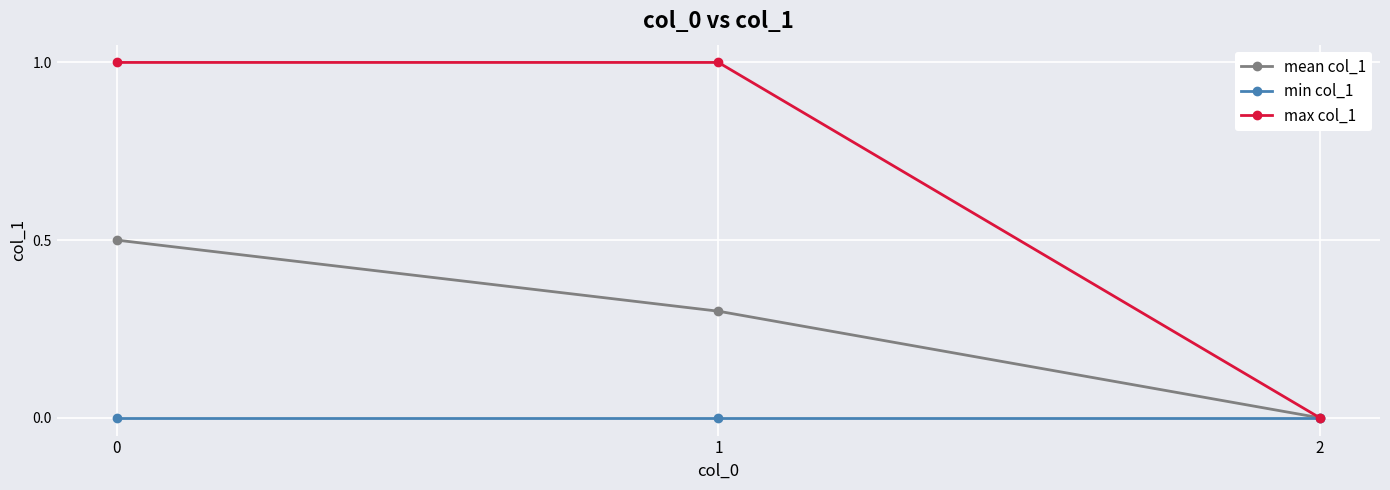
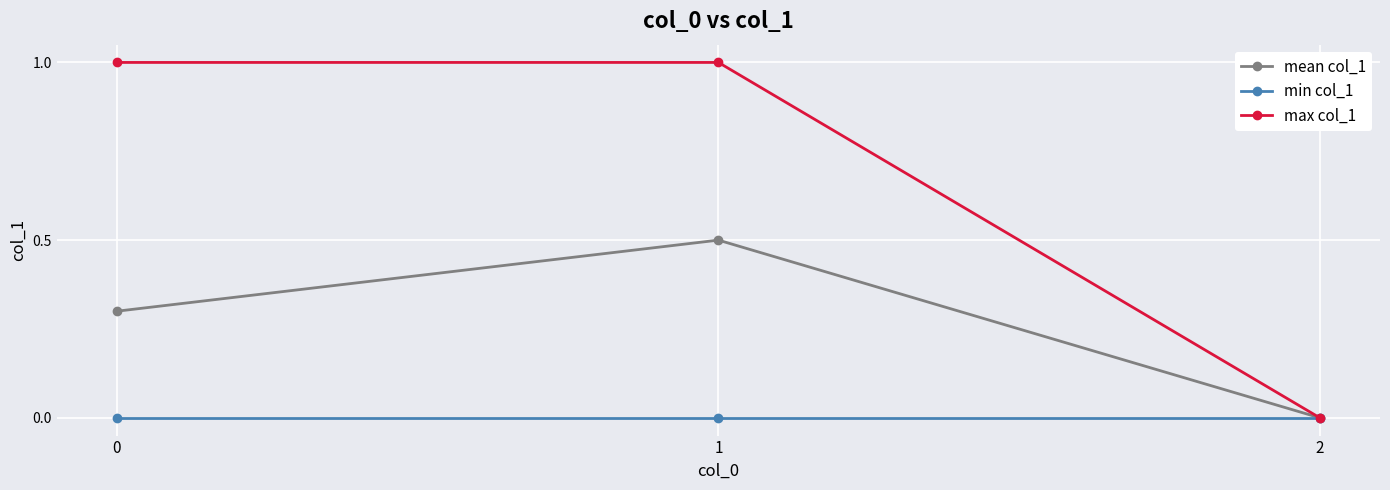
  {
    "mean col_1": {
-     "0": 0.5,
-     "1": 0.3
+     "0": 0.3,
+     "1": 0.5
    },
    "min col_1": {
      "0": 0.0,
      "1": 0.0
    },
    "max col_1": {
      "0": 1.0,
      "1": 1.0
    }
  }
